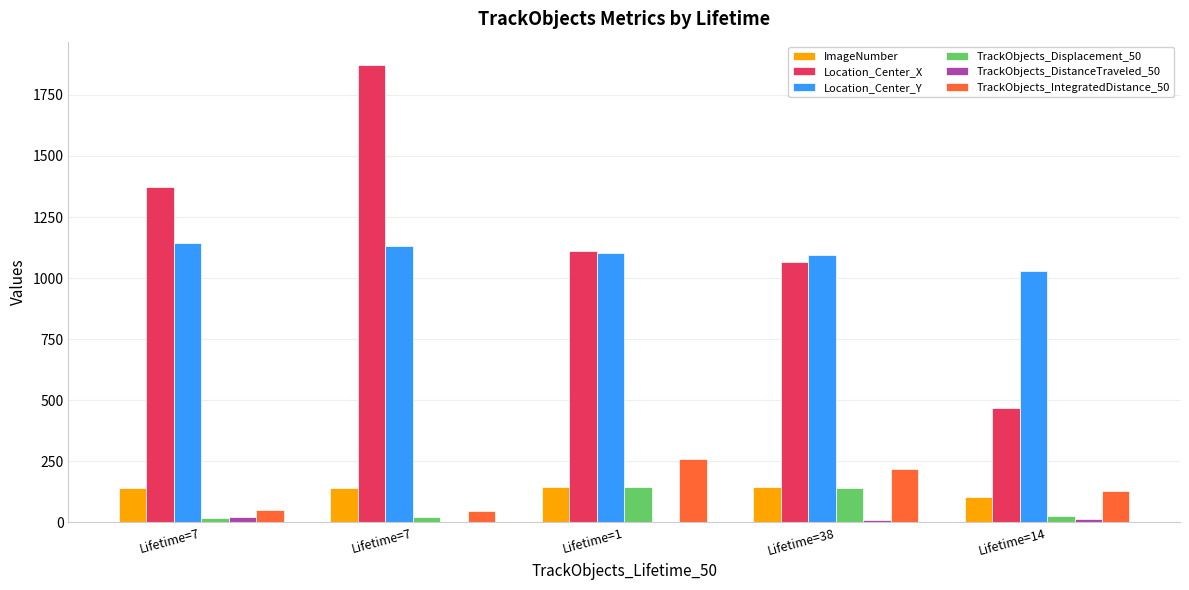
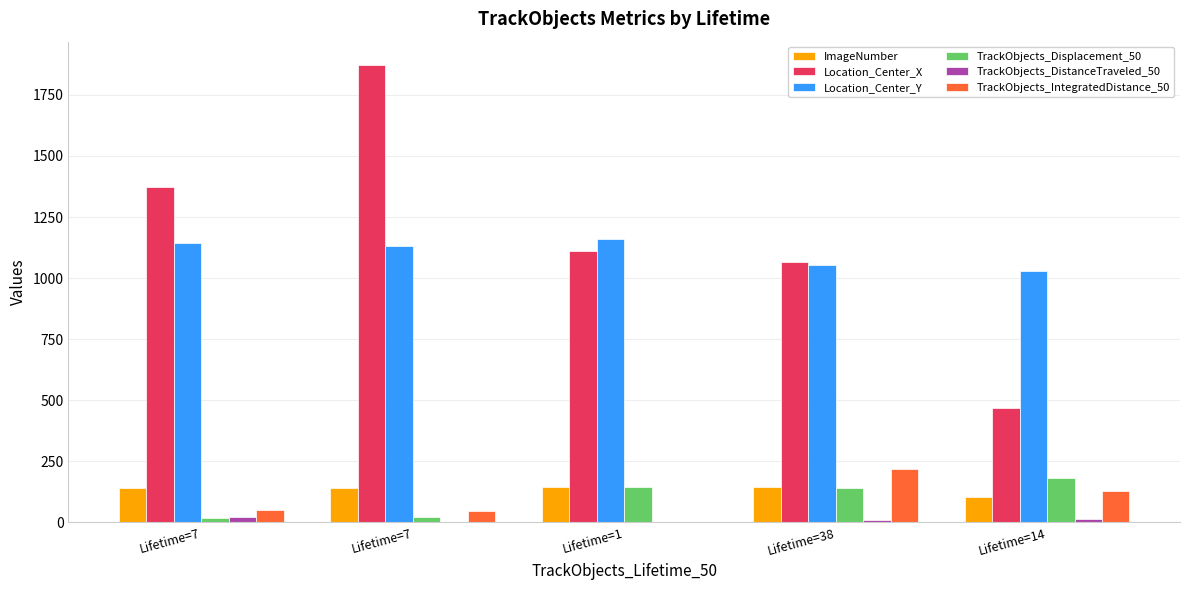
  {
    "ImageNumber": {
      "Lifetime=1": 140,
      "Lifetime=38": 140,
      "Lifetime=14": 100
    },
    "Location_Center_X": {
      "Lifetime=1": 1110,
      "Lifetime=38": 1070,
      "Lifetime=14": 470
    },
    "Location_Center_Y": {
-     "Lifetime=1": 1100,
-     "Lifetime=38": 1100,
+     "Lifetime=1": 1160,
+     "Lifetime=38": 1050,
      "Lifetime=14": 1030
    },
    "TrackObjects_Displacement_50": {
      "Lifetime=1": 150,
      "Lifetime=38": 140,
-     "Lifetime=14": 20
+     "Lifetime=14": 180
    },
    "TrackObjects_DistanceTraveled_50": {
      "Lifetime=1": 0,
      "Lifetime=14": 10
    },
    "TrackObjects_IntegratedDistance_50": {
-     "Lifetime=1": 260,
+     "Lifetime=1": 0,
      "Lifetime=38": 220,
      "Lifetime=14": 130
    }
  }
